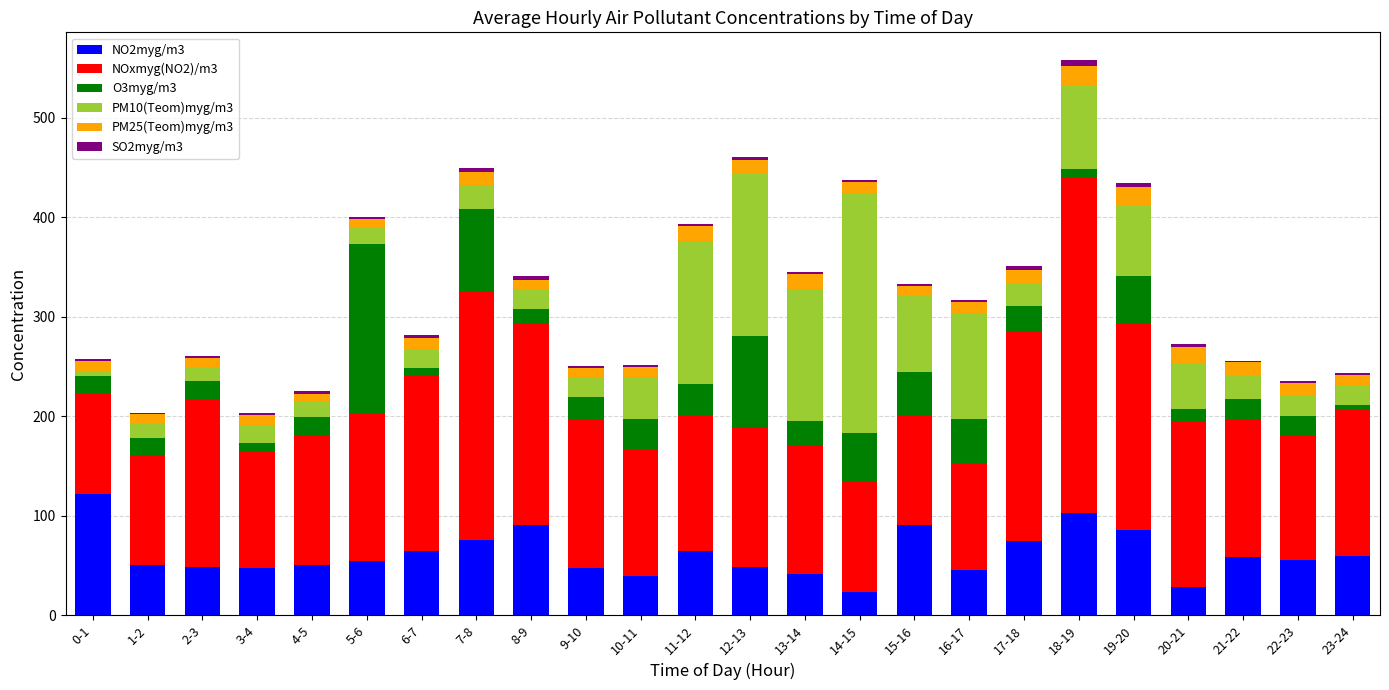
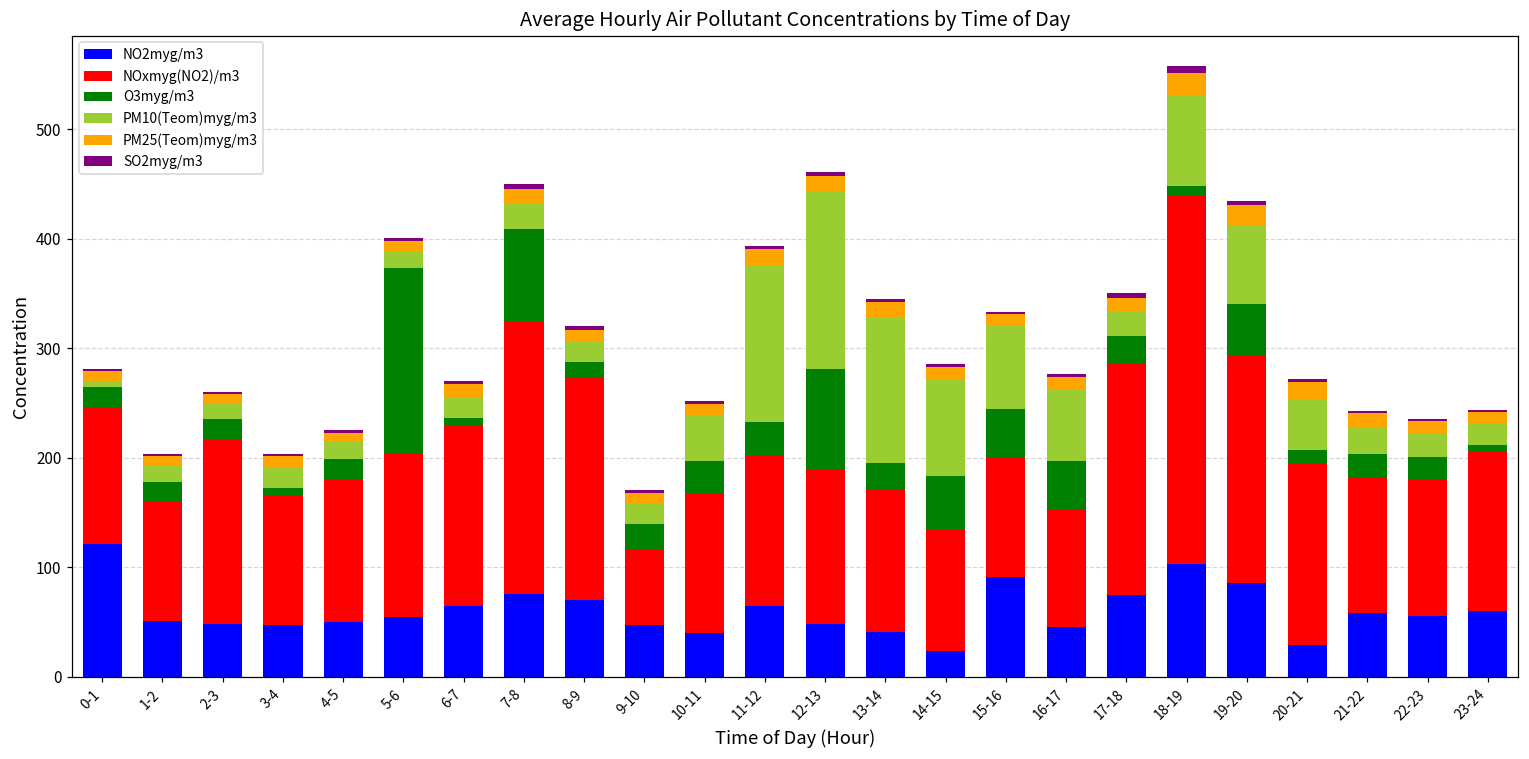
  {
    "NO2myg/m3": {
      "0-1": 120,
      "1-2": 50,
      "2-3": 50,
      "3-4": 50,
      "4-5": 50,
      "5-6": 50,
      "6-7": 70,
      "7-8": 80,
-     "8-9": 90,
+     "8-9": 70,
      "9-10": 50,
      "10-11": 40,
      "11-12": 60,
      "12-13": 50,
      "13-14": 40,
      "14-15": 20,
      "15-16": 90,
      "16-17": 50,
      "17-18": 70,
      "18-19": 100,
      "19-20": 90,
      "20-21": 30,
      "21-22": 60,
      "22-23": 60,
      "23-24": 60
    },
    "NOxmyg(NO2)/m3": {
-     "0-1": 100,
+     "0-1": 120,
      "1-2": 110,
      "2-3": 170,
      "3-4": 120,
      "4-5": 130,
      "5-6": 150,
-     "6-7": 180,
+     "6-7": 160,
      "7-8": 250,
      "8-9": 200,
-     "9-10": 150,
+     "9-10": 70,
      "10-11": 130,
      "11-12": 140,
      "12-13": 140,
      "13-14": 130,
      "14-15": 110,
      "15-16": 110,
      "16-17": 110,
      "17-18": 210,
      "18-19": 340,
      "19-20": 210,
      "20-21": 170,
-     "21-22": 140,
+     "21-22": 120,
      "22-23": 120,
      "23-24": 150
    },
    "O3myg/m3": {
      "0-1": 20,
      "1-2": 20,
      "2-3": 20,
      "3-4": 10,
      "4-5": 20,
      "5-6": 170,
      "6-7": 10,
      "7-8": 80,
      "8-9": 10,
      "9-10": 20,
      "10-11": 30,
      "11-12": 30,
      "12-13": 90,
      "13-14": 20,
      "14-15": 50,
      "15-16": 40,
      "16-17": 40,
      "17-18": 30,
      "18-19": 10,
      "19-20": 50,
      "20-21": 10,
      "21-22": 20,
      "22-23": 20,
      "23-24": 0
    },
    "PM10(Teom)myg/m3": {
      "0-1": 0,
      "1-2": 10,
      "2-3": 10,
      "3-4": 20,
      "4-5": 20,
      "5-6": 20,
      "6-7": 20,
      "7-8": 20,
      "8-9": 20,
      "9-10": 20,
      "10-11": 40,
      "11-12": 140,
      "12-13": 160,
      "13-14": 130,
-     "14-15": 240,
+     "14-15": 90,
      "15-16": 80,
-     "16-17": 110,
+     "16-17": 70,
      "17-18": 20,
      "18-19": 80,
      "19-20": 70,
      "20-21": 50,
      "21-22": 20,
      "22-23": 20,
      "23-24": 20
    },
    "PM25(Teom)myg/m3": {
      "0-1": 10,
      "1-2": 10,
      "2-3": 10,
      "3-4": 10,
      "4-5": 10,
      "5-6": 10,
      "6-7": 10,
      "7-8": 10,
      "8-9": 10,
      "9-10": 10,
      "10-11": 10,
      "11-12": 20,
      "12-13": 10,
      "13-14": 10,
      "14-15": 10,
      "15-16": 10,
      "16-17": 10,
      "17-18": 10,
      "18-19": 20,
      "19-20": 20,
      "20-21": 20,
      "21-22": 10,
      "22-23": 10,
      "23-24": 10
    },
    "SO2myg/m3": {
      "5-6": 0,
      "6-7": 0,
      "7-8": 0,
      "8-9": 0,
      "9-10": 0,
      "11-12": 0,
      "12-13": 0,
      "17-18": 0,
      "18-19": 10,
      "19-20": 0,
      "20-21": 0
    }
  }
